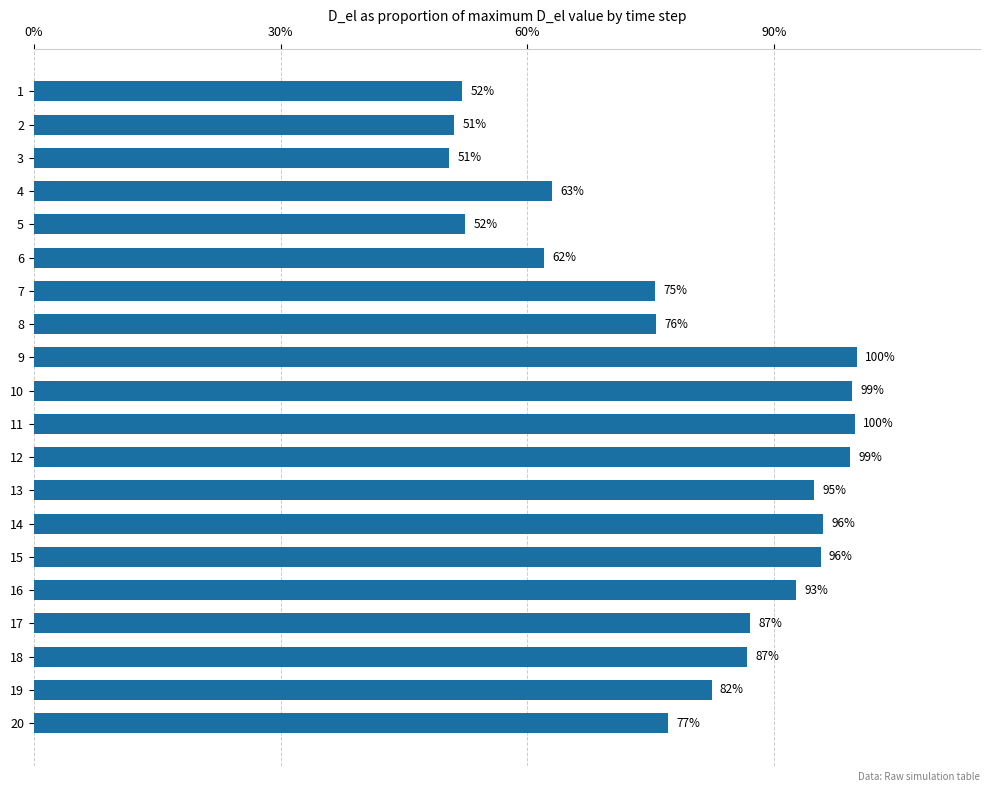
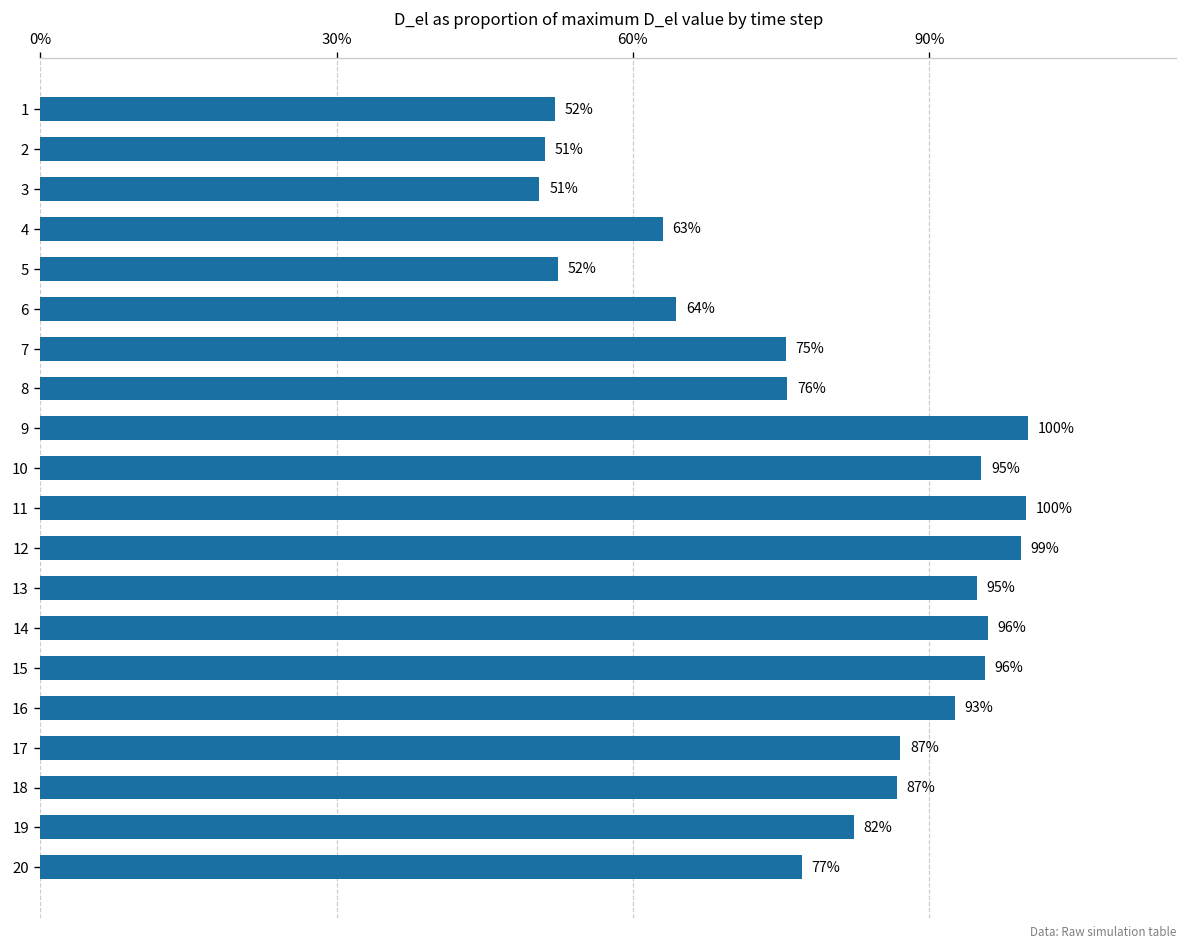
  {
    "1": "52%",
    "2": "51%",
    "3": "51%",
    "4": "63%",
    "5": "52%",
-   "6": "62%",
+   "6": "64%",
    "7": "75%",
    "8": "76%",
    "9": "100%",
-   "10": "99%",
+   "10": "95%",
    "11": "100%",
    "12": "99%",
    "13": "95%",
    "14": "96%",
    "15": "96%",
    "16": "93%",
    "17": "87%",
    "18": "87%",
    "19": "82%",
    "20": "77%"
  }
